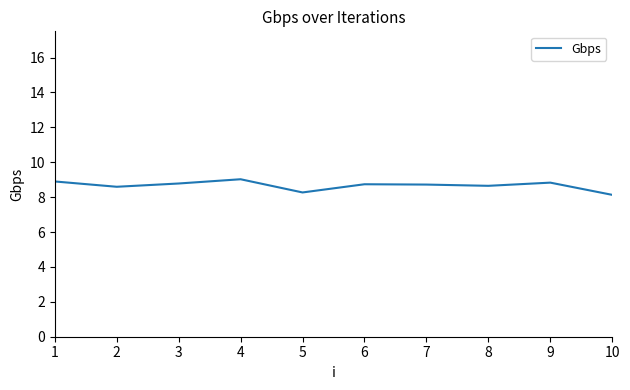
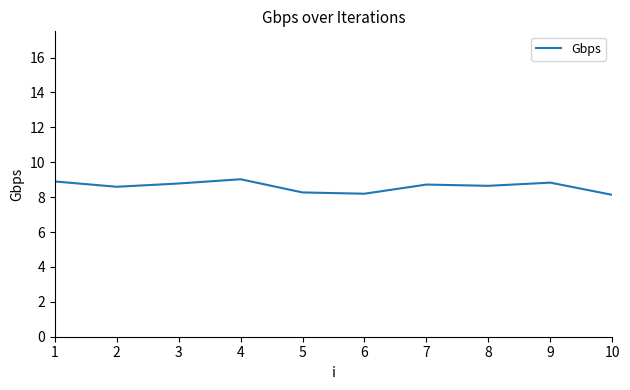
  {
    "1": 8.9,
    "2": 8.6,
    "3": 8.8,
    "4": 9.0,
    "5": 8.3,
-   "6": 8.7,
+   "6": 8.2,
    "7": 8.7,
    "8": 8.6,
    "9": 8.8,
    "10": 8.1
  }
